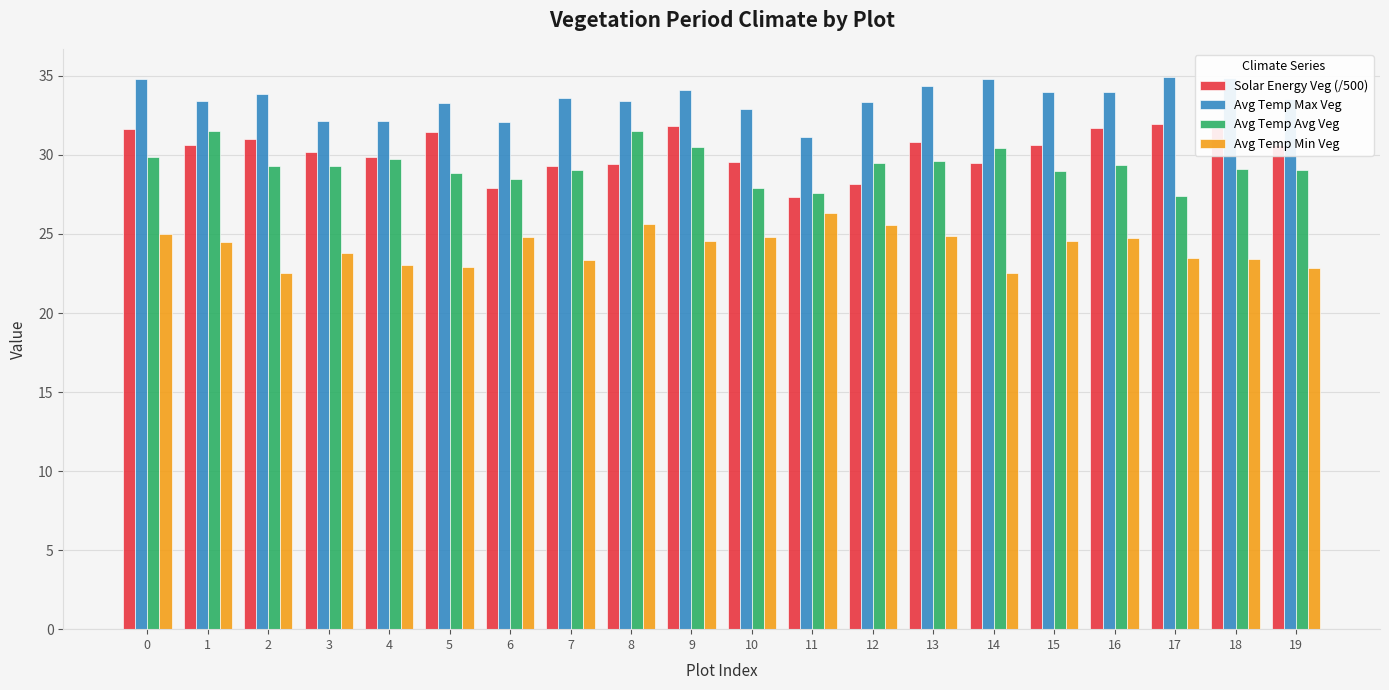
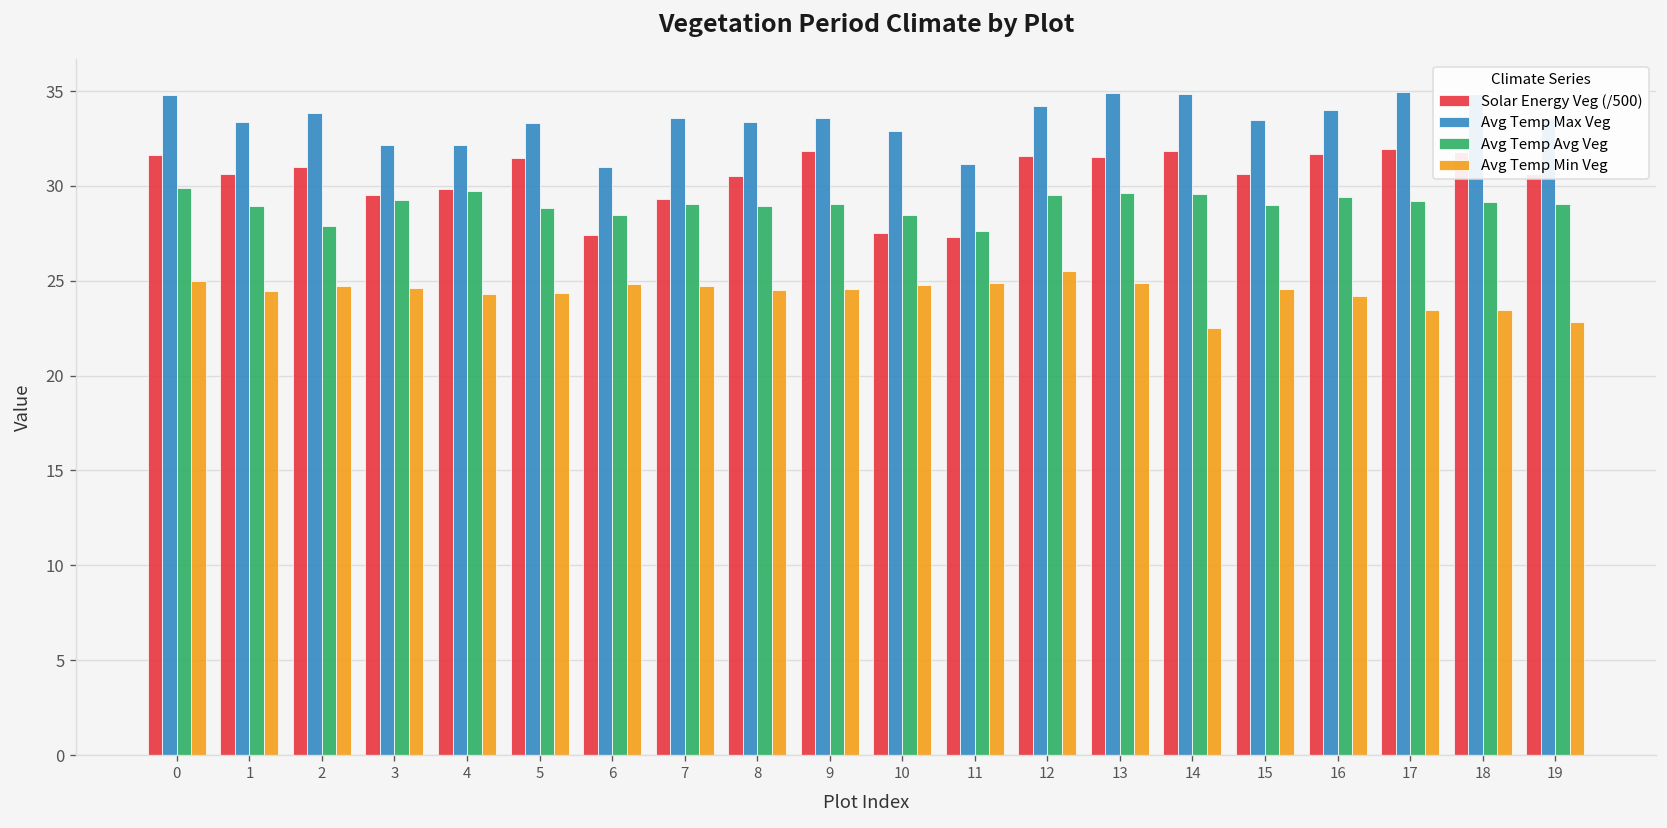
  {
    "Solar Energy Veg (/500)": {
      "0": 31.6,
      "1": 30.6,
      "2": 31.0,
-     "3": 30.2,
+     "3": 29.5,
      "4": 29.9,
      "5": 31.5,
-     "6": 27.9,
+     "6": 27.4,
      "7": 29.3,
-     "8": 29.4,
+     "8": 30.5,
      "9": 31.9,
-     "10": 29.6,
+     "10": 27.5,
      "11": 27.3,
-     "12": 28.1,
-     "13": 30.8,
-     "14": 29.5,
+     "12": 31.6,
+     "13": 31.5,
+     "14": 31.9,
      "15": 30.7,
      "16": 31.7,
      "17": 31.9
    },
    "Avg Temp Max Veg": {
      "0": 34.8,
      "1": 33.4,
      "2": 33.8,
      "3": 32.1,
      "4": 32.1,
      "5": 33.3,
-     "6": 32.1,
+     "6": 31.0,
      "7": 33.6,
      "8": 33.4,
-     "9": 34.1,
+     "9": 33.6,
      "10": 32.9,
      "11": 31.1,
-     "12": 33.4,
-     "13": 34.4,
+     "12": 34.2,
+     "13": 34.9,
      "14": 34.8,
-     "15": 34.0,
+     "15": 33.5,
      "16": 34.0,
      "17": 34.9
    },
    "Avg Temp Avg Veg": {
      "0": 29.9,
-     "1": 31.5,
-     "2": 29.3,
+     "1": 28.9,
+     "2": 27.9,
      "3": 29.3,
      "4": 29.8,
      "5": 28.8,
      "6": 28.5,
      "7": 29.1,
-     "8": 31.5,
-     "9": 30.5,
-     "10": 27.9,
+     "8": 29.0,
+     "9": 29.1,
+     "10": 28.5,
      "11": 27.6,
      "12": 29.5,
      "13": 29.6,
-     "14": 30.4,
+     "14": 29.6,
      "15": 29.0,
      "16": 29.4,
-     "17": 27.4,
+     "17": 29.2,
      "18": 29.1,
      "19": 29.1
    },
    "Avg Temp Min Veg": {
      "0": 25.0,
      "1": 24.5,
-     "2": 22.5,
-     "3": 23.8,
-     "4": 23.1,
-     "5": 22.9,
+     "2": 24.7,
+     "3": 24.6,
+     "4": 24.3,
+     "5": 24.4,
      "6": 24.8,
-     "7": 23.4,
-     "8": 25.7,
+     "7": 24.7,
+     "8": 24.5,
      "9": 24.6,
      "10": 24.8,
-     "11": 26.3,
+     "11": 24.9,
      "12": 25.5,
      "13": 24.9,
      "14": 22.5,
      "15": 24.6,
-     "16": 24.8,
+     "16": 24.2,
      "17": 23.5,
      "18": 23.4,
      "19": 22.9
    }
  }
